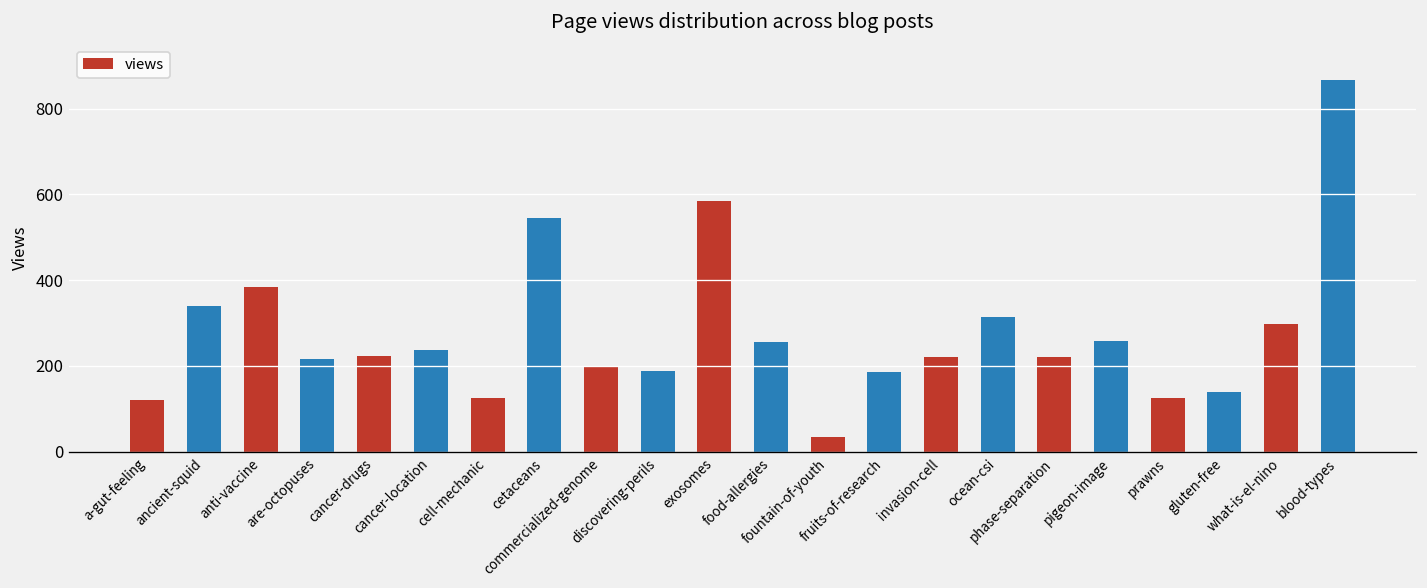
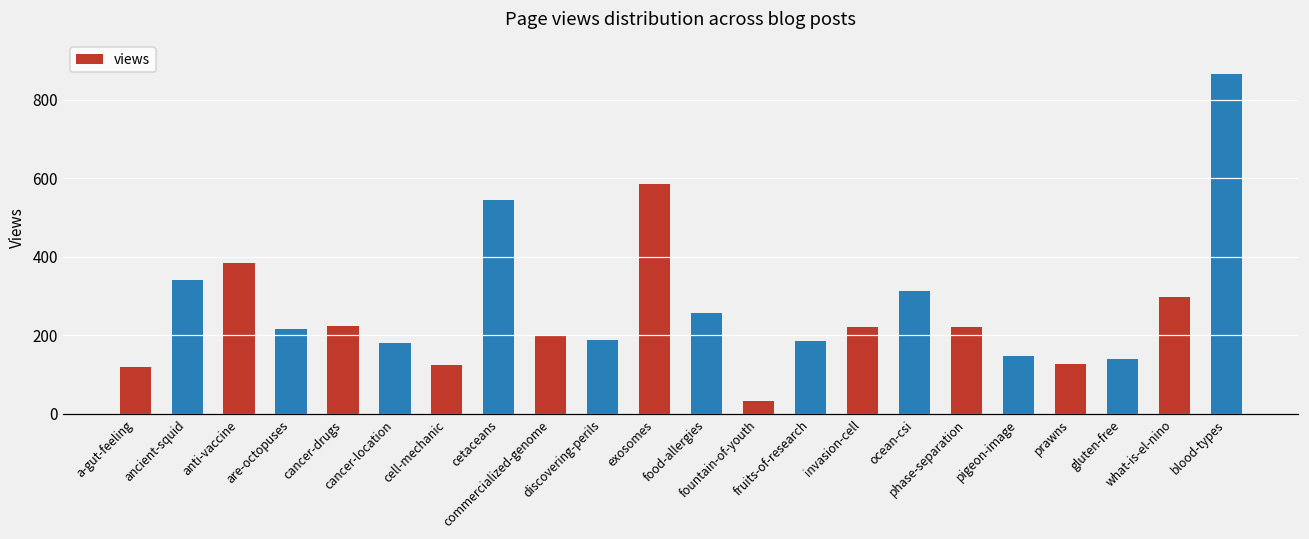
  {
    "a-gut-feeling": 120,
    "ancient-squid": 340,
    "anti-vaccine": 380,
    "are-octopuses": 220,
    "cancer-drugs": 220,
-   "cancer-location": 240,
+   "cancer-location": 180,
    "cell-mechanic": 120,
    "cetaceans": 540,
    "commercialized-genome": 200,
    "discovering-perils": 190,
    "exosomes": 580,
    "food-allergies": 260,
    "fountain-of-youth": 30,
    "fruits-of-research": 190,
    "invasion-cell": 220,
    "ocean-csi": 310,
    "phase-separation": 220,
-   "pigeon-image": 260,
+   "pigeon-image": 150,
    "prawns": 130,
    "gluten-free": 140,
    "what-is-el-nino": 300,
    "blood-types": 870
  }
